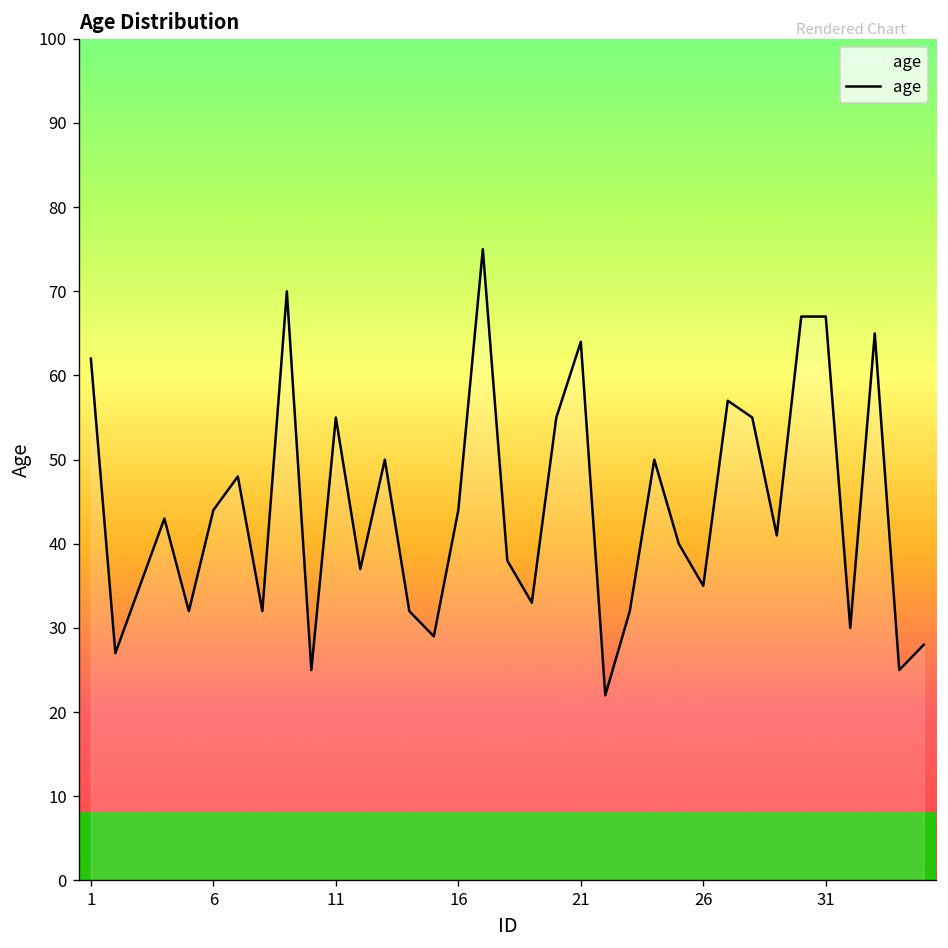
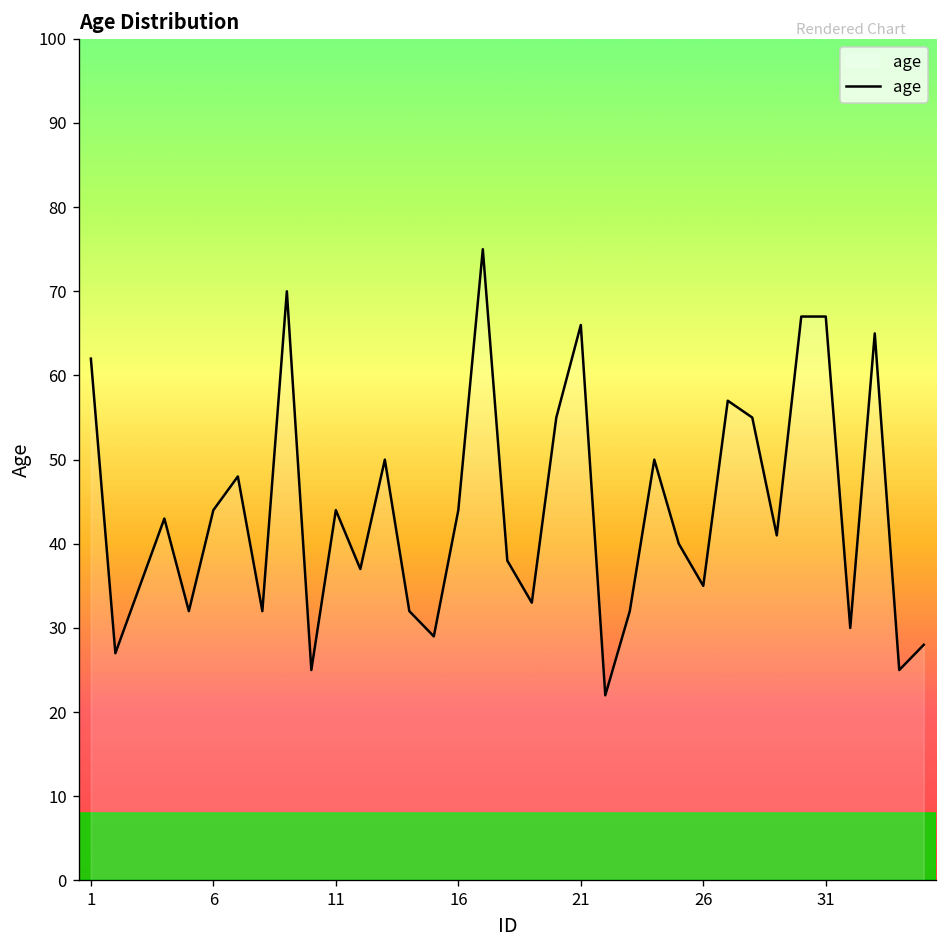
  {
    "1": 62,
    "6": 44,
-   "11": 55,
+   "11": 44,
    "16": 44,
-   "21": 64,
+   "21": 66,
    "26": 35,
    "31": 67
  }
